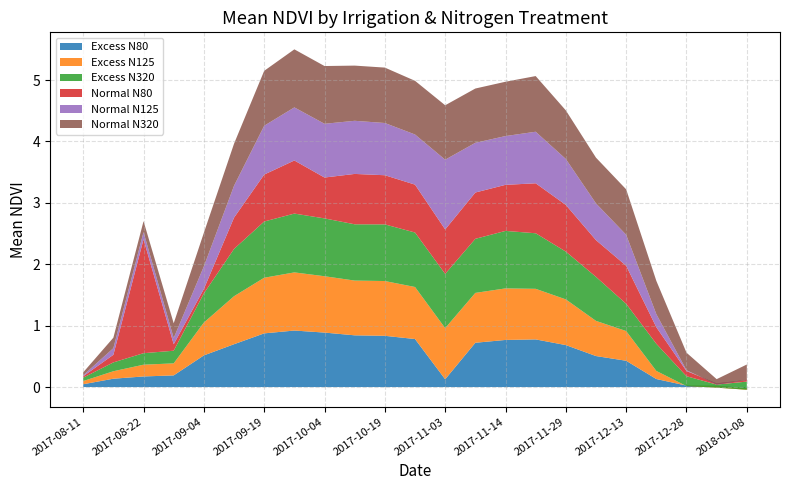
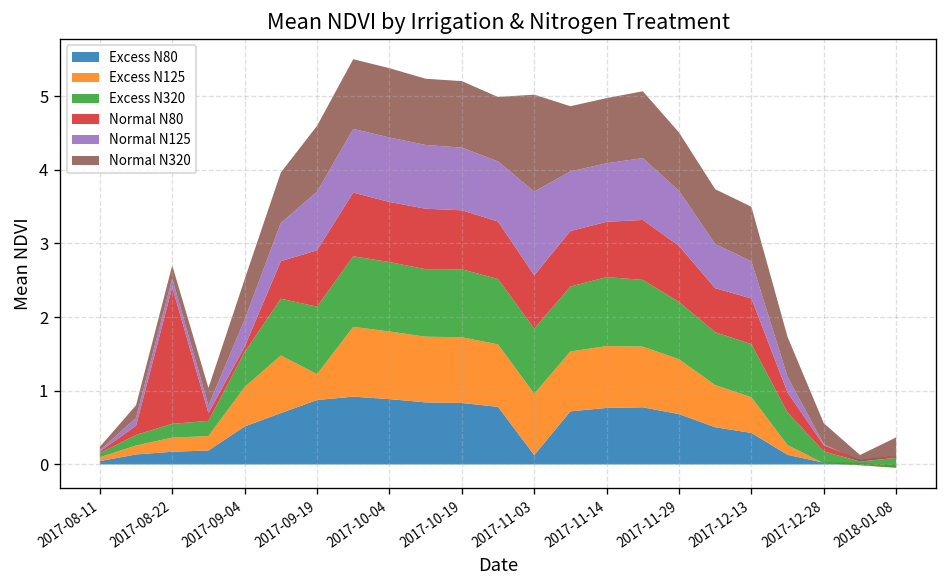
  {
    "Excess N80": {
      "2017-08-11": 0.0,
      "2017-08-22": 0.2,
      "2017-09-04": 0.5,
      "2017-09-19": 0.9,
      "2017-10-04": 0.9,
      "2017-10-19": 0.8,
      "2017-11-03": 0.1,
      "2017-11-14": 0.8,
      "2017-11-29": 0.7,
      "2017-12-13": 0.4
    },
    "Excess N125": {
      "2017-08-11": 0.1,
      "2017-08-22": 0.2,
      "2017-09-04": 0.5,
-     "2017-09-19": 0.9,
+     "2017-09-19": 0.4,
      "2017-10-04": 0.9,
      "2017-10-19": 0.9,
      "2017-11-03": 0.8,
      "2017-11-14": 0.8,
      "2017-11-29": 0.7,
      "2017-12-13": 0.5
    },
    "Excess N320": {
      "2017-08-22": 0.2,
      "2017-09-04": 0.5,
      "2017-09-19": 0.9,
      "2017-10-04": 0.9,
      "2017-10-19": 0.9,
      "2017-11-03": 0.9,
      "2017-11-14": 0.9,
      "2017-11-29": 0.8,
-     "2017-12-13": 0.4
+     "2017-12-13": 0.7
    },
    "Normal N80": {
      "2017-08-22": 1.9,
      "2017-09-04": 0.1,
      "2017-09-19": 0.8,
-     "2017-10-04": 0.7,
+     "2017-10-04": 0.8,
      "2017-10-19": 0.8,
      "2017-11-03": 0.7,
      "2017-11-14": 0.8,
      "2017-11-29": 0.8,
      "2017-12-13": 0.6
    },
    "Normal N125": {
      "2017-08-22": 0.1,
      "2017-09-04": 0.4,
      "2017-09-19": 0.8,
      "2017-10-04": 0.9,
      "2017-10-19": 0.9,
      "2017-11-03": 1.1,
      "2017-11-14": 0.8,
      "2017-11-29": 0.7,
      "2017-12-13": 0.5
    },
    "Normal N320": {
      "2017-08-11": 0.0,
      "2017-08-22": 0.2,
      "2017-09-04": 0.5,
      "2017-09-19": 0.9,
      "2017-10-04": 0.9,
      "2017-10-19": 0.9,
-     "2017-11-03": 0.9,
+     "2017-11-03": 1.3,
      "2017-11-14": 0.9,
      "2017-11-29": 0.8,
      "2017-12-13": 0.7,
      "2017-12-28": 0.3
    }
  }
